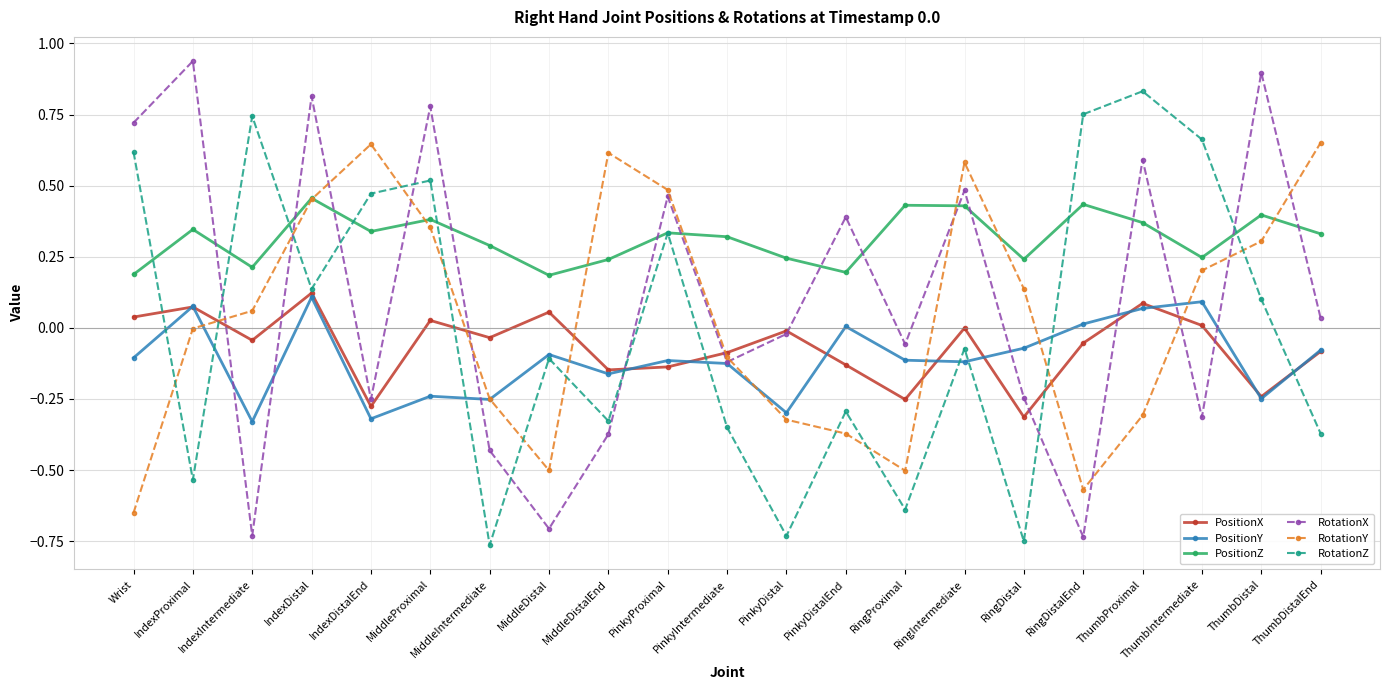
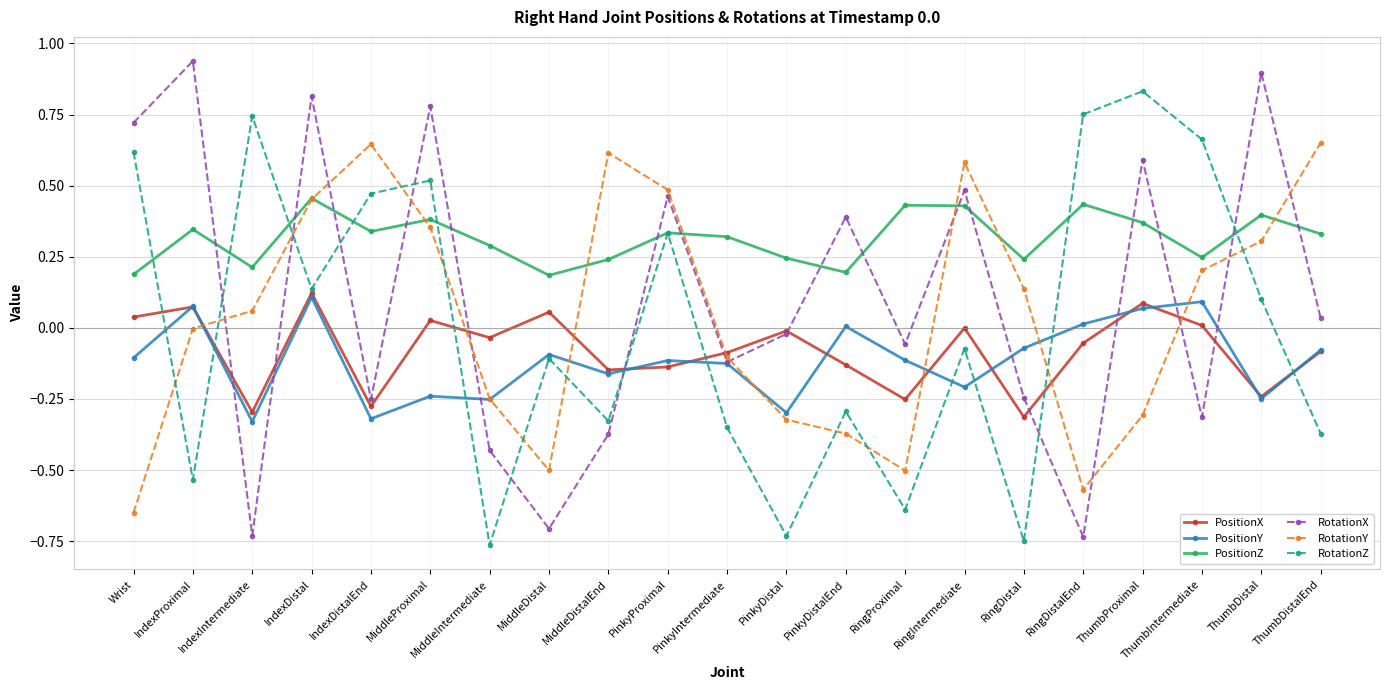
  {
    "PositionX": {
      "Wrist": 0.04,
-     "IndexIntermediate": -0.04,
+     "IndexIntermediate": -0.30,
      "IndexDistal": 0.12,
      "IndexDistalEnd": -0.28,
      "MiddleProximal": 0.03,
      "MiddleIntermediate": -0.03,
      "MiddleDistal": 0.06,
      "MiddleDistalEnd": -0.15,
      "PinkyProximal": -0.14,
      "PinkyIntermediate": -0.09,
      "PinkyDistal": -0.01,
      "PinkyDistalEnd": -0.13,
      "RingProximal": -0.25,
      "RingIntermediate": 0.00,
      "RingDistal": -0.31,
      "RingDistalEnd": -0.05,
      "ThumbProximal": 0.09,
      "ThumbIntermediate": 0.01
    },
    "PositionY": {
      "Wrist": -0.11,
      "IndexIntermediate": -0.33,
      "IndexDistal": 0.11,
      "IndexDistalEnd": -0.32,
      "MiddleProximal": -0.24,
      "MiddleDistal": -0.09,
      "MiddleDistalEnd": -0.16,
      "PinkyProximal": -0.11,
      "PinkyDistal": -0.30,
      "PinkyDistalEnd": 0.00,
      "RingProximal": -0.11,
-     "RingIntermediate": -0.12,
+     "RingIntermediate": -0.21,
      "RingDistal": -0.07,
      "RingDistalEnd": 0.01,
      "ThumbProximal": 0.07,
      "ThumbIntermediate": 0.09
    },
    "RotationX": {
      "Wrist": 0.72,
      "IndexProximal": 0.94,
      "IndexIntermediate": -0.73,
      "IndexDistal": 0.81,
      "IndexDistalEnd": -0.25,
      "MiddleProximal": 0.78,
      "MiddleIntermediate": -0.43,
      "MiddleDistal": -0.71,
      "MiddleDistalEnd": -0.37,
      "PinkyProximal": 0.46,
      "PinkyDistal": -0.02,
      "PinkyDistalEnd": 0.39,
      "RingProximal": -0.06,
      "RingIntermediate": 0.48,
      "RingDistal": -0.25,
      "RingDistalEnd": -0.73,
      "ThumbProximal": 0.59,
      "ThumbIntermediate": -0.31,
      "ThumbDistal": 0.90,
      "ThumbDistalEnd": 0.03
    },
    "RotationY": {
      "Wrist": -0.65,
      "IndexProximal": 0.00,
      "IndexIntermediate": 0.06,
      "IndexDistalEnd": 0.65,
      "MiddleProximal": 0.35,
      "MiddleDistal": -0.50,
      "MiddleDistalEnd": 0.62,
      "PinkyProximal": 0.49,
      "PinkyIntermediate": -0.10,
      "PinkyDistal": -0.32,
      "PinkyDistalEnd": -0.37,
      "RingProximal": -0.50,
      "RingIntermediate": 0.58,
      "RingDistal": 0.14,
      "RingDistalEnd": -0.57,
      "ThumbProximal": -0.31,
      "ThumbIntermediate": 0.20,
      "ThumbDistal": 0.30,
      "ThumbDistalEnd": 0.65
    }
  }
